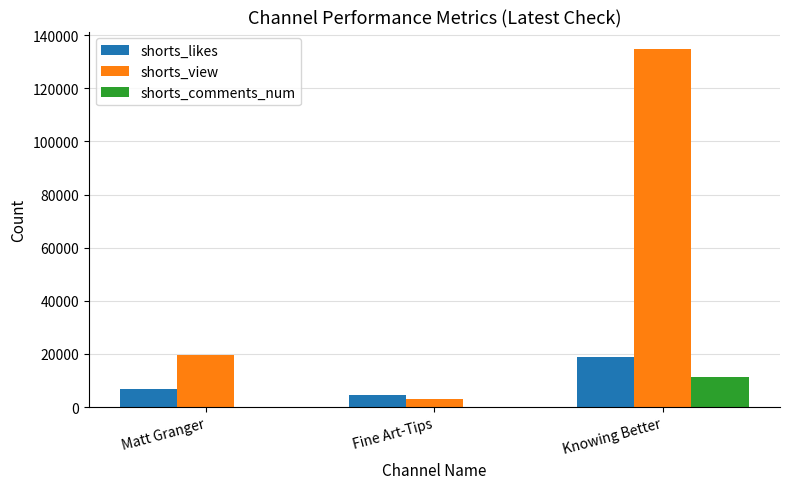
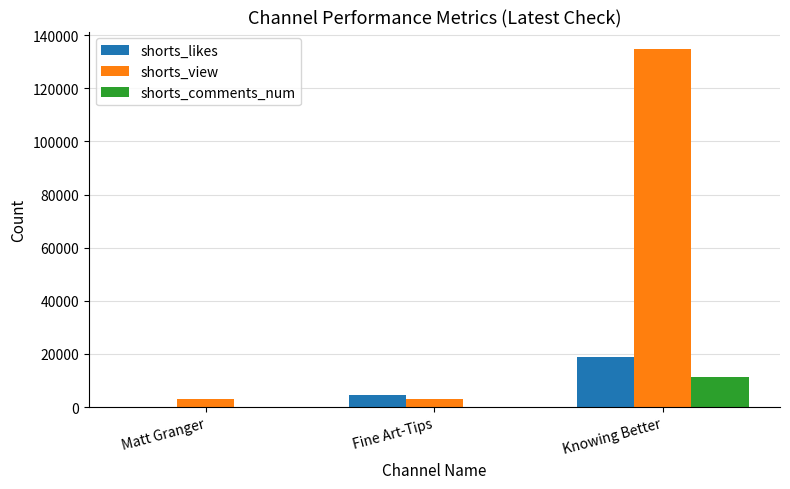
  {
    "shorts_likes": {
-     "Matt Granger": 7000,
+     "Matt Granger": 0,
      "Fine Art-Tips": 4000,
      "Knowing Better": 19000
    },
    "shorts_view": {
-     "Matt Granger": 20000,
+     "Matt Granger": 3000,
      "Fine Art-Tips": 3000,
      "Knowing Better": 135000
    },
    "shorts_comments_num": {
      "Knowing Better": 11000
    }
  }
